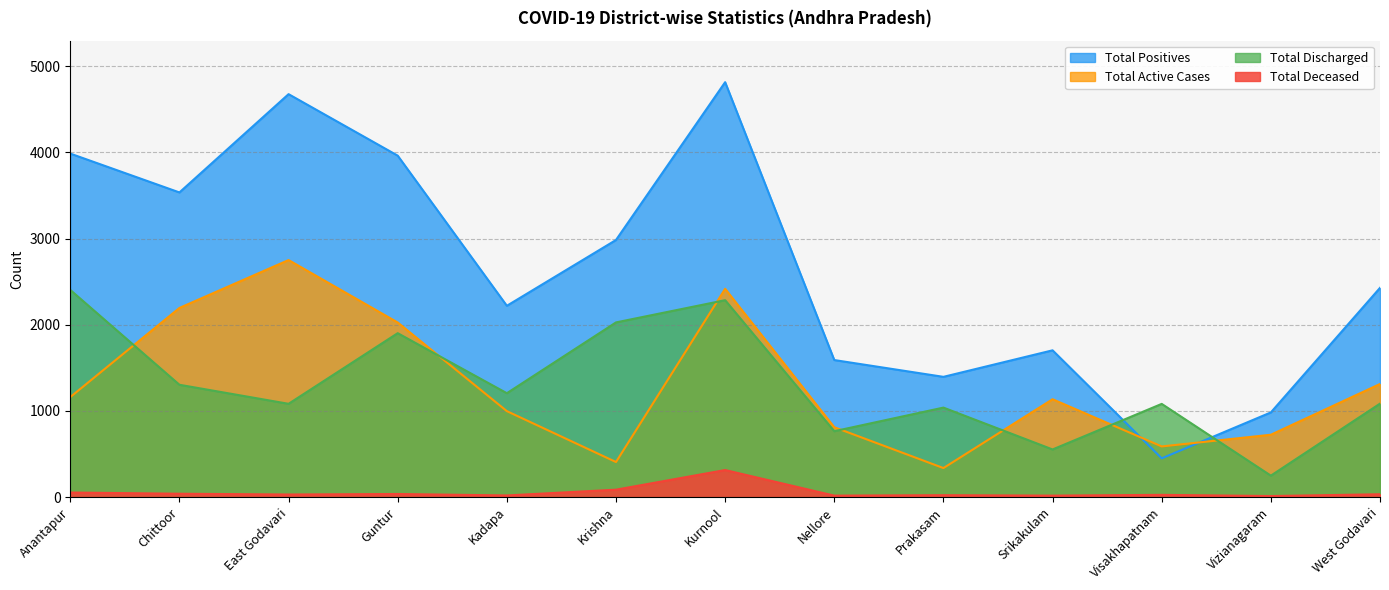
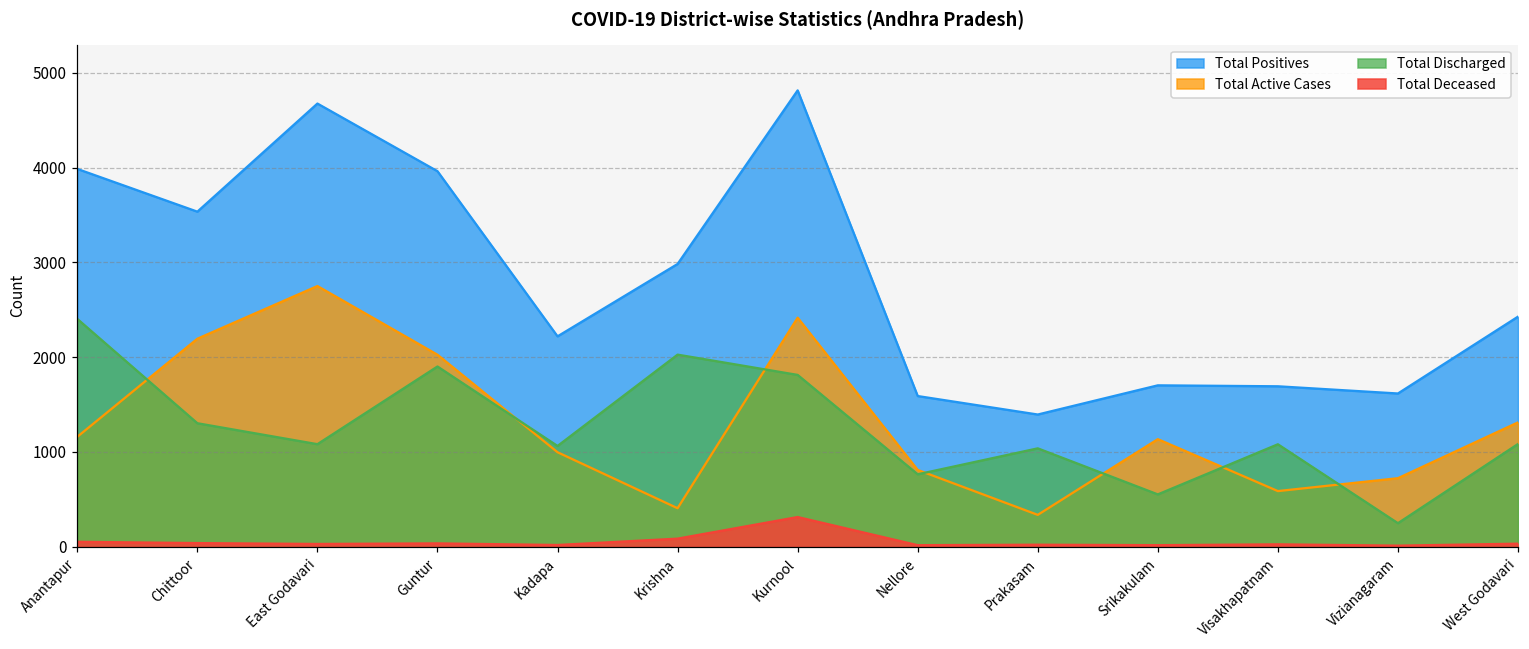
  {
    "Total Positives": {
      "Anantapur": 4000,
      "Chittoor": 3500,
      "East Godavari": 4700,
      "Guntur": 4000,
      "Kadapa": 2200,
      "Krishna": 3000,
      "Kurnool": 4800,
      "Nellore": 1600,
      "Prakasam": 1400,
      "Srikakulam": 1700,
-     "Visakhapatnam": 400,
-     "Vizianagaram": 1000,
+     "Visakhapatnam": 1700,
+     "Vizianagaram": 1600,
      "West Godavari": 2400
    },
    "Total Active Cases": {
      "Anantapur": 1200,
      "Chittoor": 2200,
      "East Godavari": 2800,
      "Guntur": 2000,
      "Kadapa": 1000,
      "Krishna": 400,
      "Kurnool": 2400,
      "Nellore": 800,
      "Prakasam": 300,
      "Srikakulam": 1100,
      "Visakhapatnam": 600,
      "Vizianagaram": 700,
      "West Godavari": 1300
    },
    "Total Discharged": {
      "Anantapur": 2400,
      "Chittoor": 1300,
      "East Godavari": 1100,
      "Guntur": 1900,
-     "Kadapa": 1200,
+     "Kadapa": 1100,
      "Krishna": 2000,
-     "Kurnool": 2300,
+     "Kurnool": 1800,
      "Nellore": 800,
      "Prakasam": 1000,
      "Srikakulam": 600,
      "Visakhapatnam": 1100,
      "Vizianagaram": 200,
      "West Godavari": 1100
    },
    "Total Deceased": {
      "Anantapur": 100,
      "Chittoor": 0,
      "East Godavari": 0,
      "Guntur": 0,
      "Kadapa": 0,
      "Krishna": 100,
      "Kurnool": 300,
      "Nellore": 0,
      "Prakasam": 0,
      "Srikakulam": 0,
      "Visakhapatnam": 0,
      "Vizianagaram": 0,
      "West Godavari": 0
    }
  }
